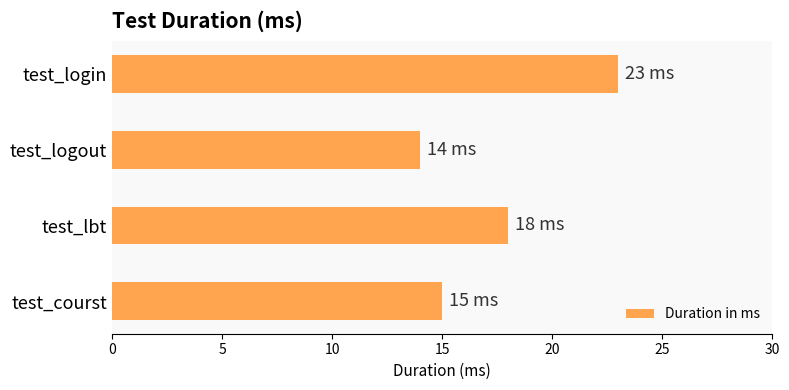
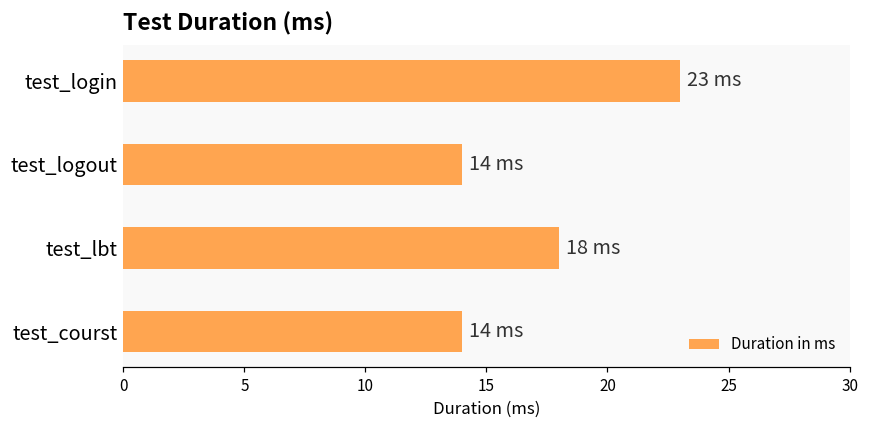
  {
    "test_login": 23,
    "test_logout": 14,
    "test_lbt": 18,
-   "test_courst": 15
+   "test_courst": 14
  }
